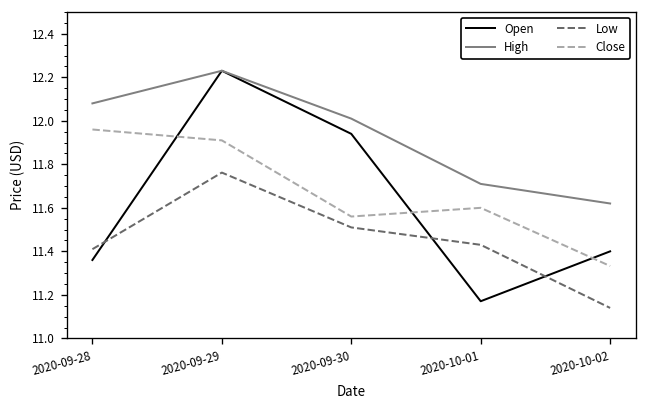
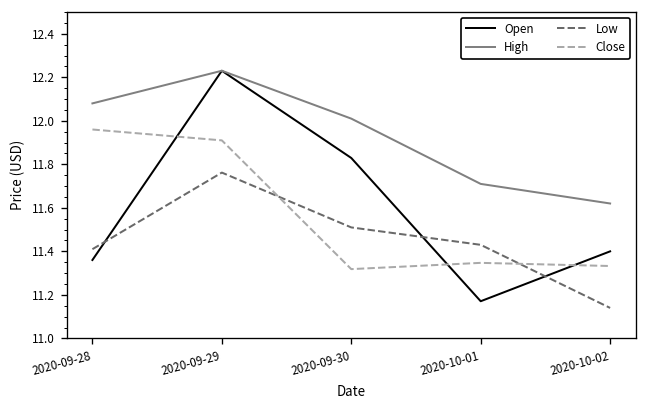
  {
    "Open": {
      "2020-09-28": 11.36,
-     "2020-09-30": 11.94,
+     "2020-09-30": 11.83,
      "2020-10-01": 11.17,
      "2020-10-02": 11.40
    },
    "Close": {
      "2020-09-28": 11.96,
      "2020-09-29": 11.91,
-     "2020-09-30": 11.56,
-     "2020-10-01": 11.60,
+     "2020-09-30": 11.32,
+     "2020-10-01": 11.35,
      "2020-10-02": 11.33
    }
  }
